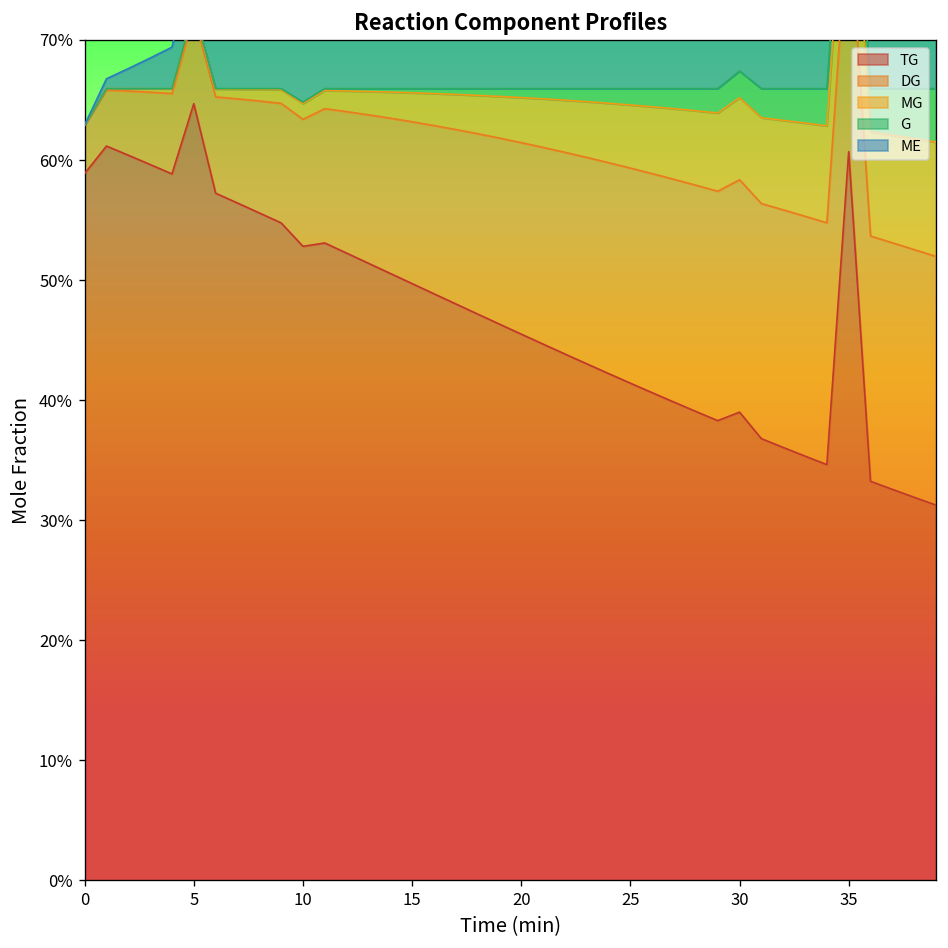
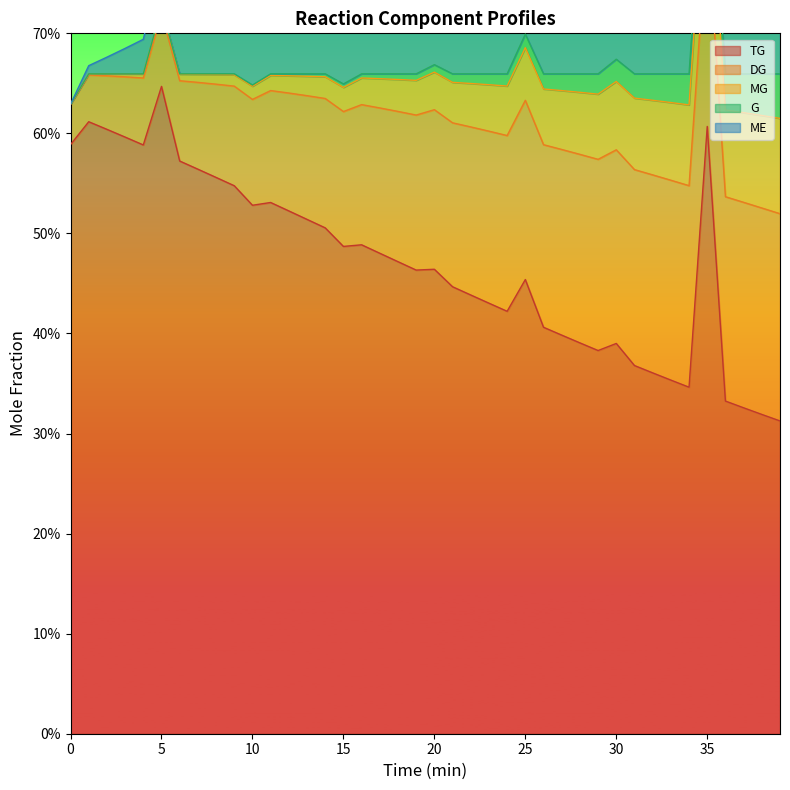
  {
    "TG": {
      "0": "58.9%",
      "5": "64.7%",
      "10": "52.8%",
-     "15": "49.7%",
-     "20": "45.5%",
-     "25": "41.4%",
+     "15": "48.7%",
+     "20": "46.4%",
+     "25": "45.4%",
      "30": "39.0%",
      "35": "60.7%"
    },
    "G": {
      "15": "0.3%",
      "20": "0.7%",
      "25": "1.4%",
      "30": "2.2%"
    }
  }
